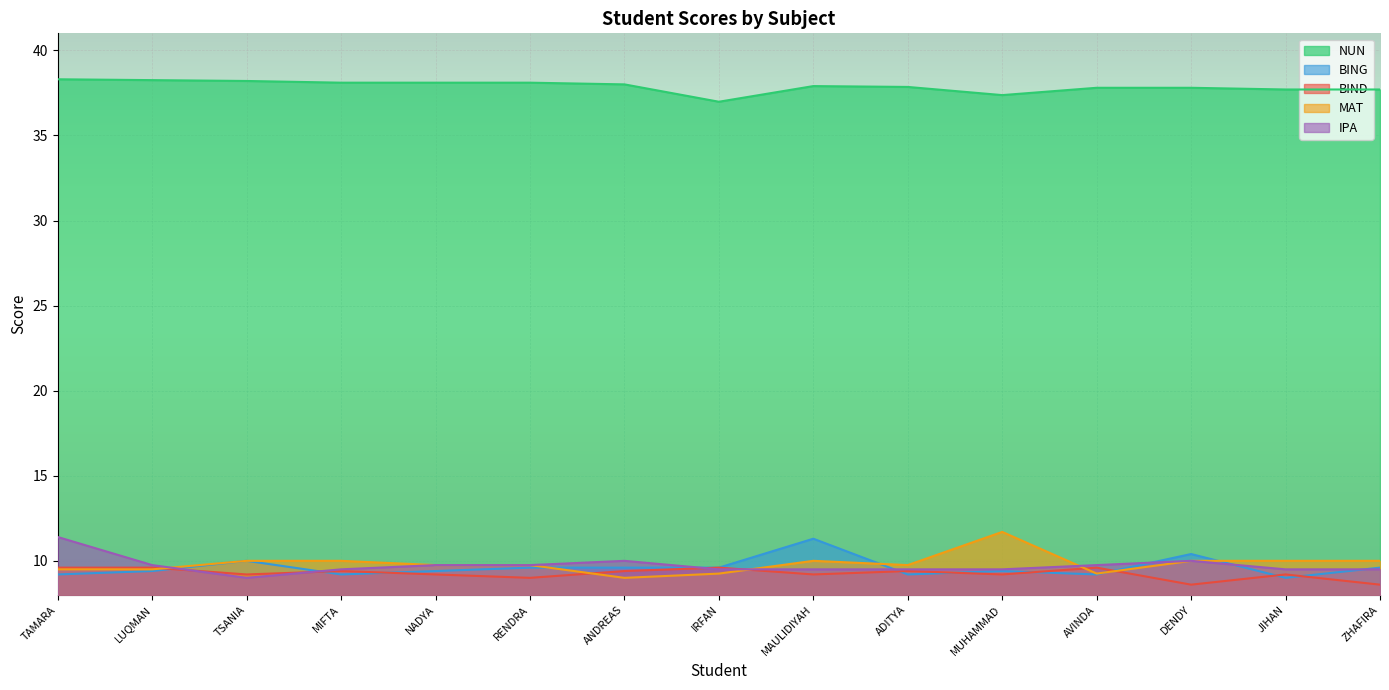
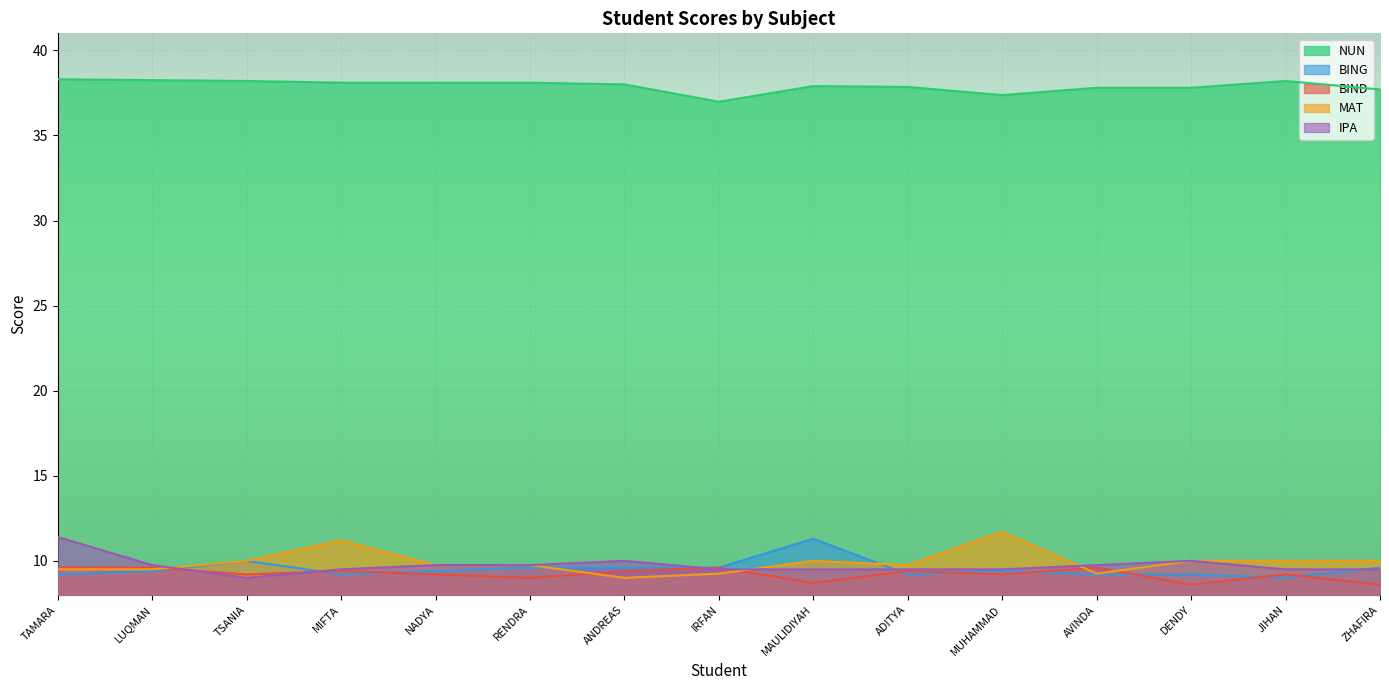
  {
    "NUN": {
      "TAMARA": 38.3,
      "LUQMAN": 38.3,
      "TSANIA": 38.2,
      "MIFTA": 38.1,
      "NADYA": 38.1,
      "RENDRA": 38.1,
      "ANDREAS": 38.0,
      "IRFAN": 37.0,
      "MAULIDIYAH": 37.9,
      "ADITYA": 37.9,
      "MUHAMMAD": 37.4,
      "AVINDA": 37.8,
      "DENDY": 37.8,
-     "JIHAN": 37.7,
+     "JIHAN": 38.2,
      "ZHAFIRA": 37.7
    },
    "BING": {
      "TAMARA": 9.2,
      "MIFTA": 9.2,
      "NADYA": 9.4,
      "ANDREAS": 9.6,
      "MAULIDIYAH": 11.3,
      "ADITYA": 9.2,
-     "DENDY": 10.4,
+     "DENDY": 9.2,
      "JIHAN": 9.0
    },
    "BIND": {
      "TSANIA": 9.2,
      "NADYA": 9.2,
      "RENDRA": 9.0,
      "ANDREAS": 9.4,
-     "MAULIDIYAH": 9.2,
+     "MAULIDIYAH": 8.7,
      "MUHAMMAD": 9.2,
      "DENDY": 8.6,
      "JIHAN": 9.2,
      "ZHAFIRA": 8.6
    },
    "MAT": {
-     "MIFTA": 10.0,
+     "MIFTA": 11.2,
      "ANDREAS": 9.0,
      "IRFAN": 9.3,
      "MAULIDIYAH": 10.0,
      "ADITYA": 9.8,
      "MUHAMMAD": 11.7,
      "JIHAN": 10.0,
      "ZHAFIRA": 10.0
    },
    "IPA": {
      "TAMARA": 11.4,
      "TSANIA": 9.0,
      "ANDREAS": 10.0,
      "MAULIDIYAH": 9.5,
      "JIHAN": 9.5
    }
  }
